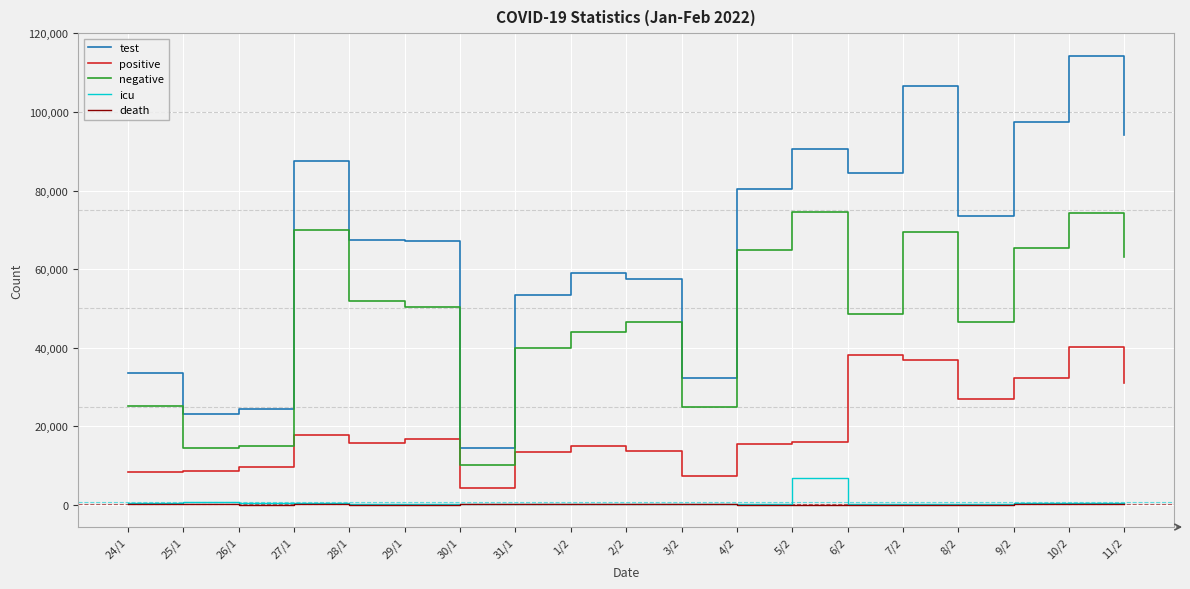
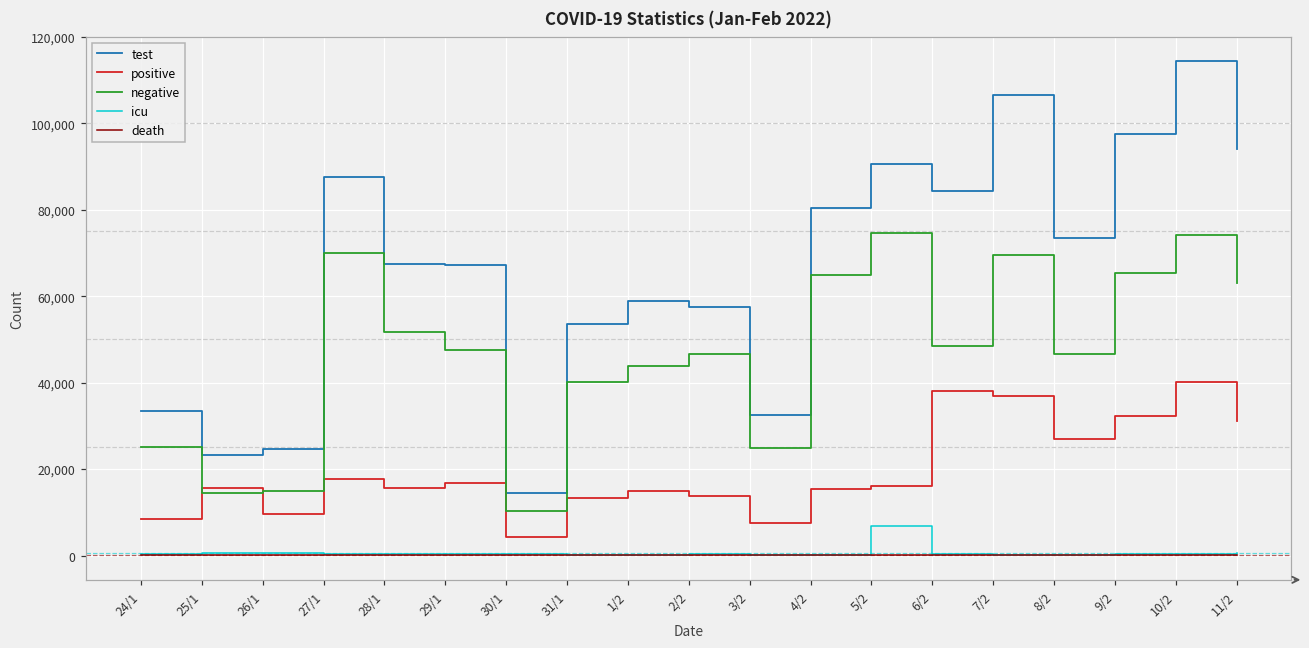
  {
    "test": {
      "24/1": "34,000",
      "25/1": "23,000",
      "26/1": "25,000",
      "27/1": "88,000",
      "28/1": "67,000",
      "29/1": "67,000",
      "30/1": "14,000",
      "31/1": "53,000",
      "1/2": "59,000",
      "2/2": "57,000",
      "3/2": "32,000",
      "4/2": "80,000",
      "5/2": "91,000",
      "6/2": "84,000",
      "7/2": "107,000",
      "8/2": "73,000",
      "9/2": "98,000",
      "10/2": "114,000",
      "11/2": "94,000"
    },
    "positive": {
      "24/1": "8,000",
-     "25/1": "9,000",
+     "25/1": "16,000",
      "26/1": "10,000",
      "27/1": "18,000",
      "28/1": "16,000",
      "29/1": "17,000",
      "30/1": "4,000",
      "31/1": "13,000",
      "1/2": "15,000",
      "2/2": "14,000",
      "3/2": "7,000",
      "4/2": "15,000",
      "5/2": "16,000",
      "6/2": "38,000",
      "7/2": "37,000",
      "8/2": "27,000",
      "9/2": "32,000",
      "10/2": "40,000",
      "11/2": "31,000"
    },
    "negative": {
      "24/1": "25,000",
      "25/1": "14,000",
      "26/1": "15,000",
      "27/1": "70,000",
      "28/1": "52,000",
-     "29/1": "50,000",
+     "29/1": "48,000",
      "30/1": "10,000",
      "31/1": "40,000",
      "1/2": "44,000",
      "2/2": "47,000",
      "3/2": "25,000",
      "4/2": "65,000",
      "5/2": "75,000",
      "6/2": "49,000",
      "7/2": "70,000",
      "8/2": "47,000",
      "9/2": "65,000",
      "10/2": "74,000",
      "11/2": "63,000"
    },
    "icu": {
      "5/2": "7,000"
    },
    "death": {
      "5/2": "0"
    }
  }
